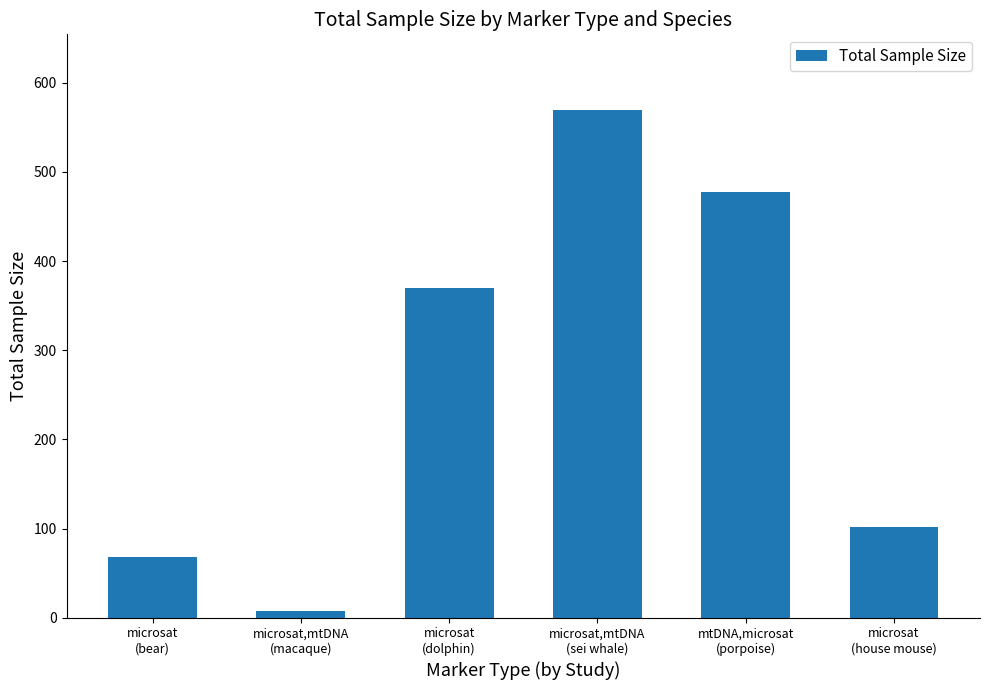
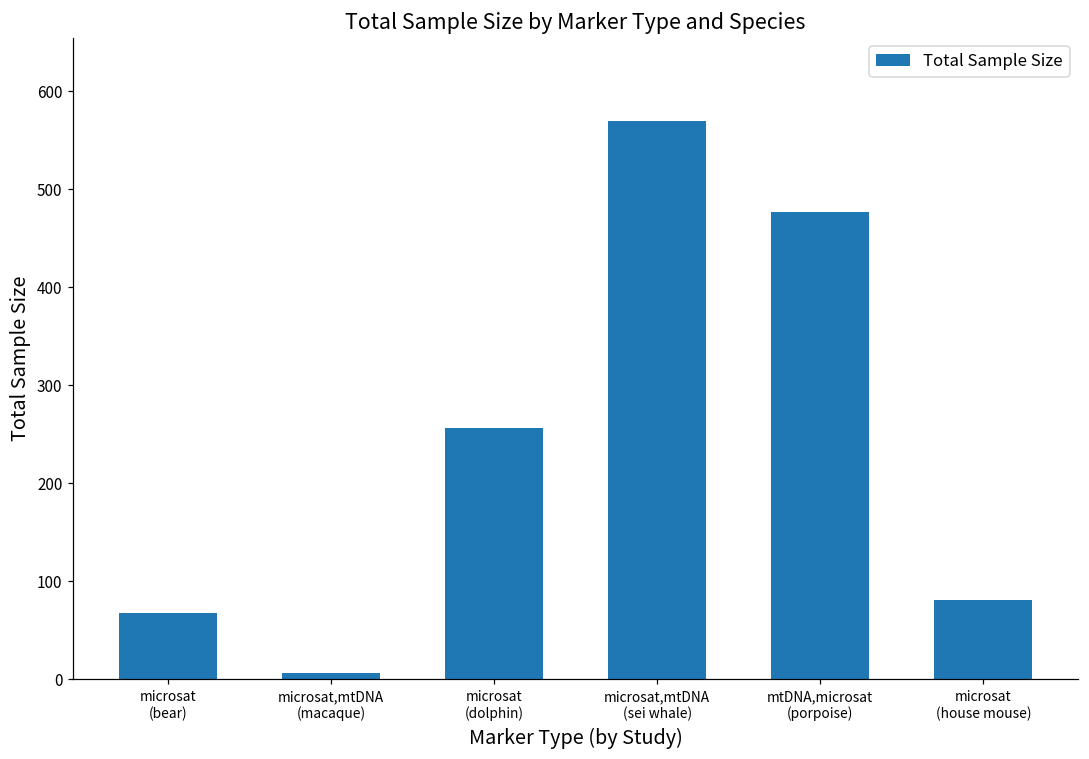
  {
    "microsat (bear)": 70,
    "microsat,mtDNA (macaque)": 10,
-   "microsat (dolphin)": 370,
+   "microsat (dolphin)": 260,
    "microsat,mtDNA (sei whale)": 570,
    "mtDNA,microsat (porpoise)": 480,
-   "microsat (house mouse)": 100
+   "microsat (house mouse)": 80
  }
